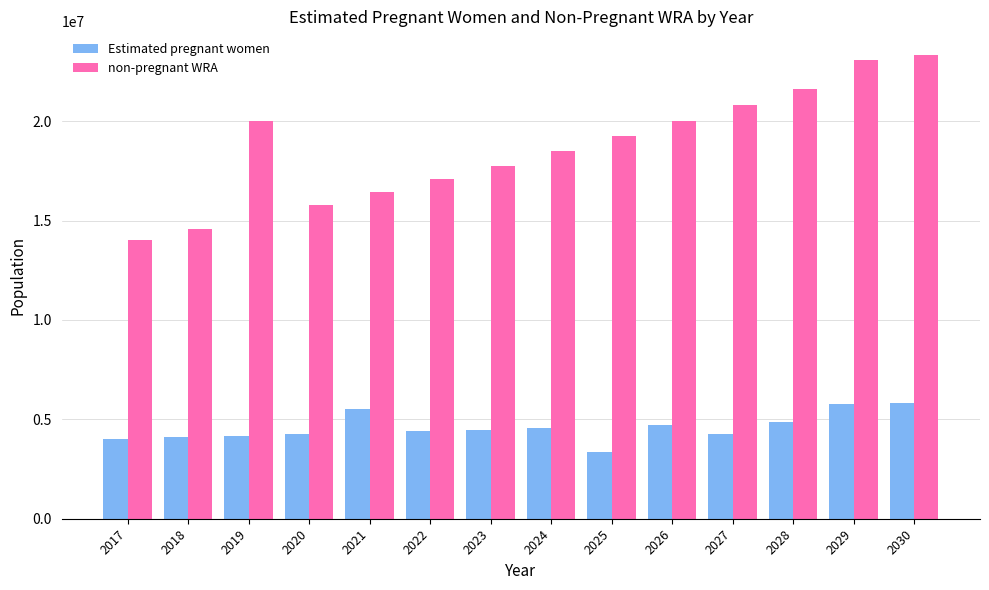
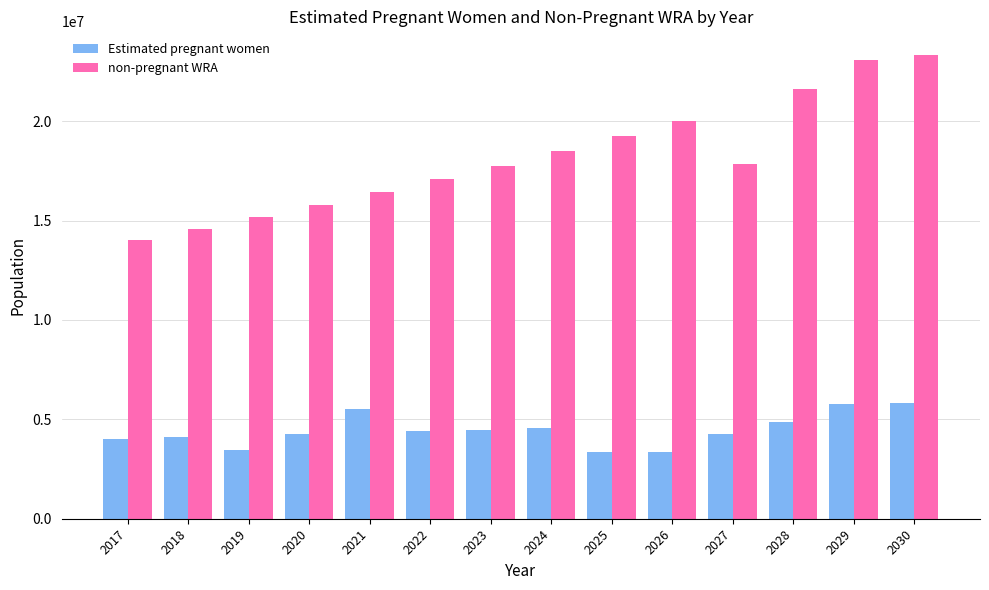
  {
    "Estimated pregnant women": {
      "2017": 4000000,
      "2018": 4100000,
-     "2019": 4200000,
+     "2019": 3500000,
      "2020": 4200000,
      "2021": 5500000,
      "2022": 4400000,
      "2023": 4500000,
      "2024": 4600000,
      "2025": 3400000,
-     "2026": 4700000,
+     "2026": 3300000,
      "2027": 4300000,
      "2028": 4900000,
      "2029": 5800000,
      "2030": 5800000
    },
    "non-pregnant WRA": {
      "2017": 14000000,
      "2018": 14600000,
-     "2019": 20000000,
+     "2019": 15200000,
      "2020": 15800000,
      "2021": 16400000,
      "2022": 17100000,
      "2023": 17800000,
      "2024": 18500000,
      "2025": 19200000,
      "2026": 20000000,
-     "2027": 20800000,
+     "2027": 17900000,
      "2028": 21600000,
      "2029": 23100000,
      "2030": 23400000
    }
  }
